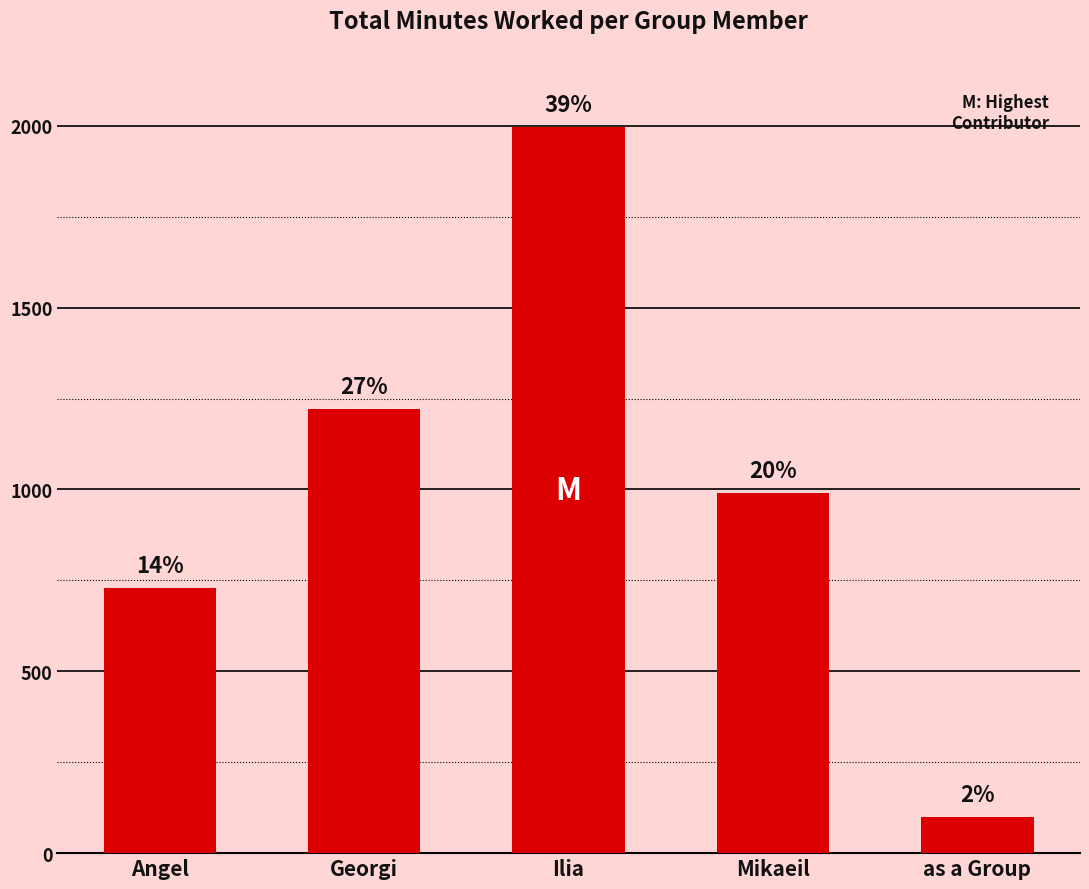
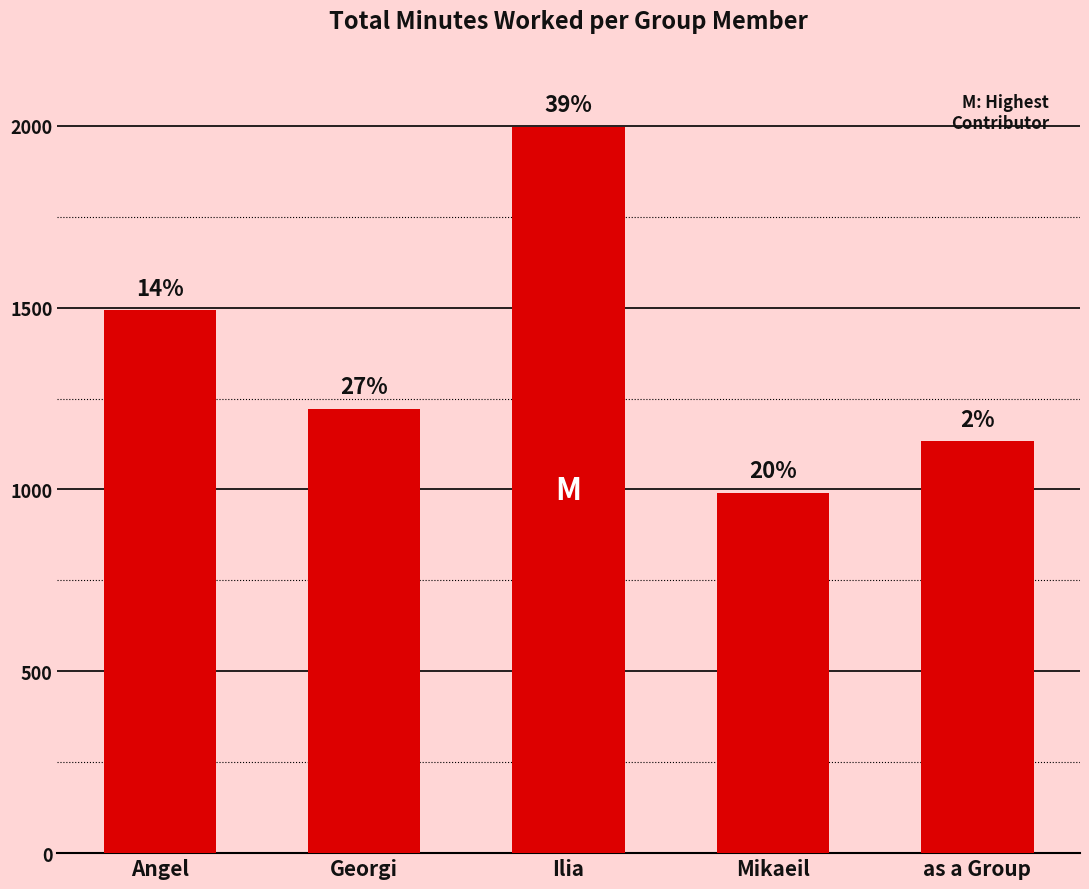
  {
-   "Angel": 730,
-   "as a Group": 100
+   "Angel": 1490,
+   "as a Group": 1130
  }
